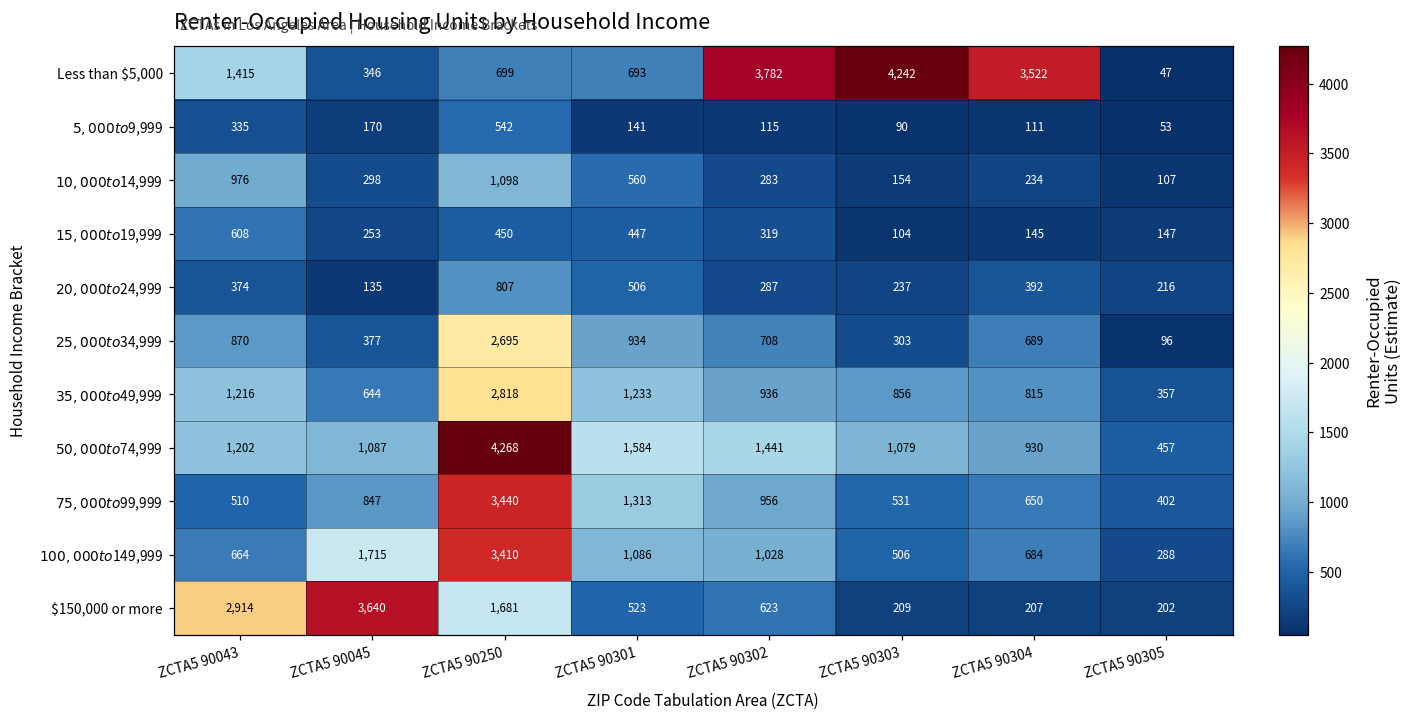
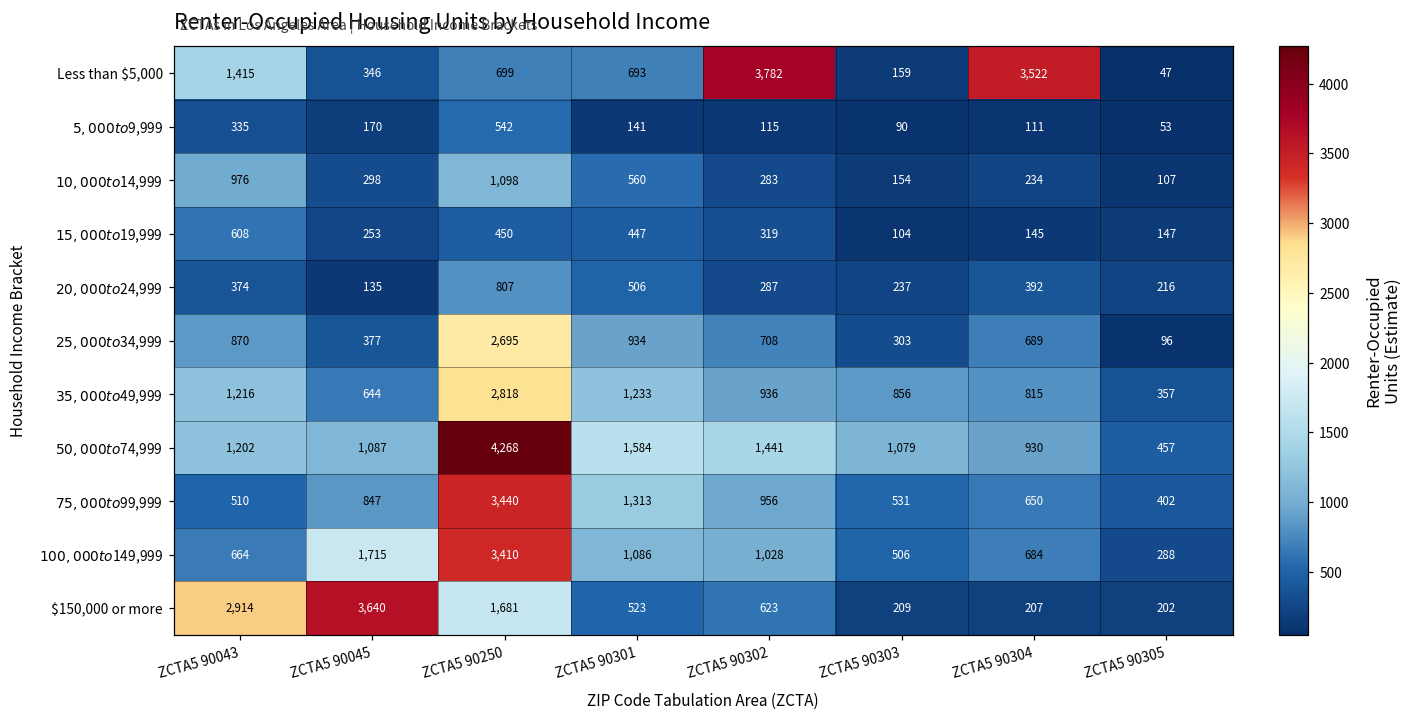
  {
    "Less than $5,000": {
      "ZCTA5 90043": "1,415",
      "ZCTA5 90045": "346",
      "ZCTA5 90250": "699",
      "ZCTA5 90301": "693",
      "ZCTA5 90302": "3,782",
-     "ZCTA5 90303": "4,242",
+     "ZCTA5 90303": "159",
      "ZCTA5 90304": "3,522",
      "ZCTA5 90305": "47"
    },
    "$150,000 or more": {
      "ZCTA5 90043": "2,914",
      "ZCTA5 90045": "3,640",
      "ZCTA5 90250": "1,681",
      "ZCTA5 90301": "523",
      "ZCTA5 90302": "623",
      "ZCTA5 90303": "209",
      "ZCTA5 90304": "207",
      "ZCTA5 90305": "202"
    }
  }
